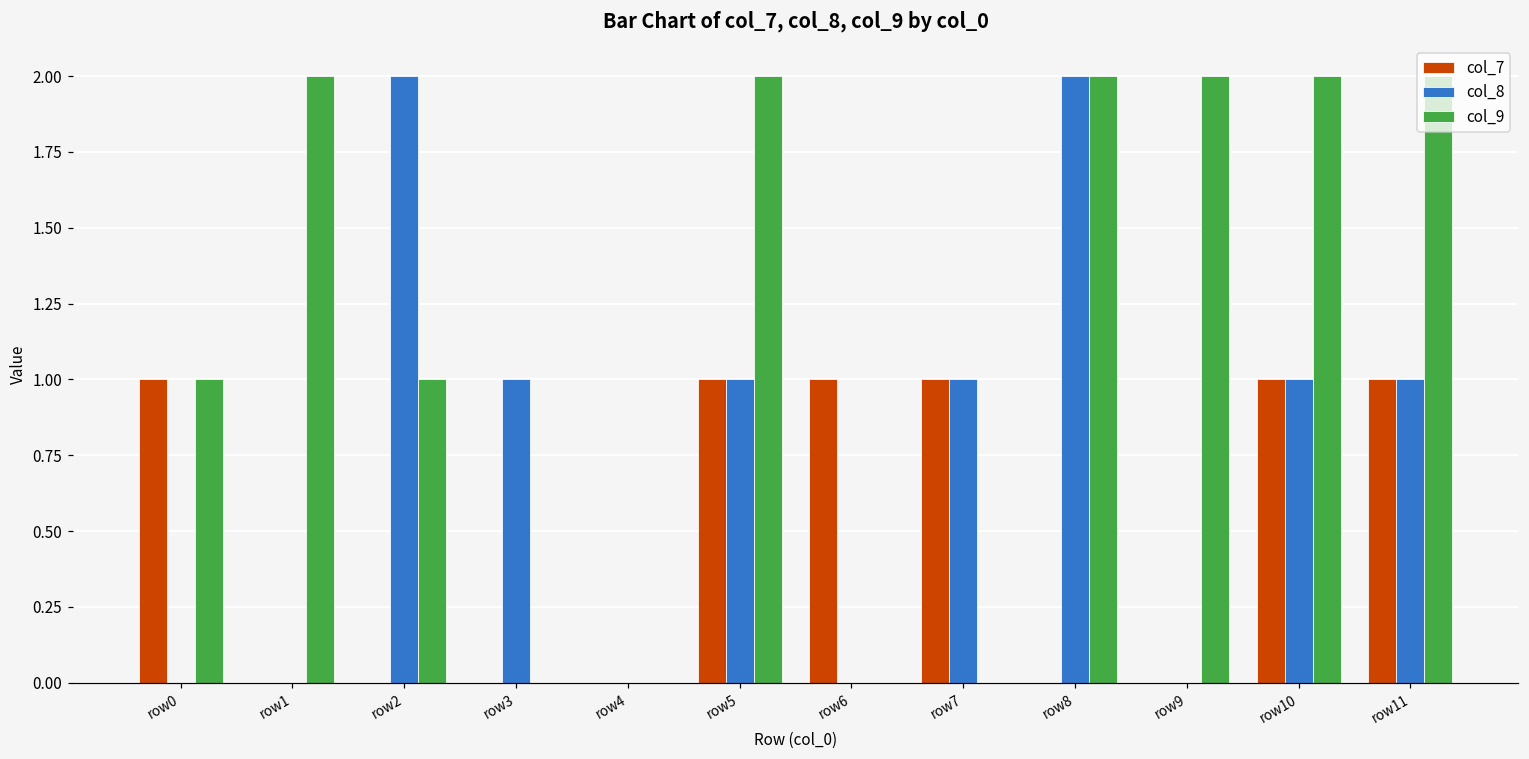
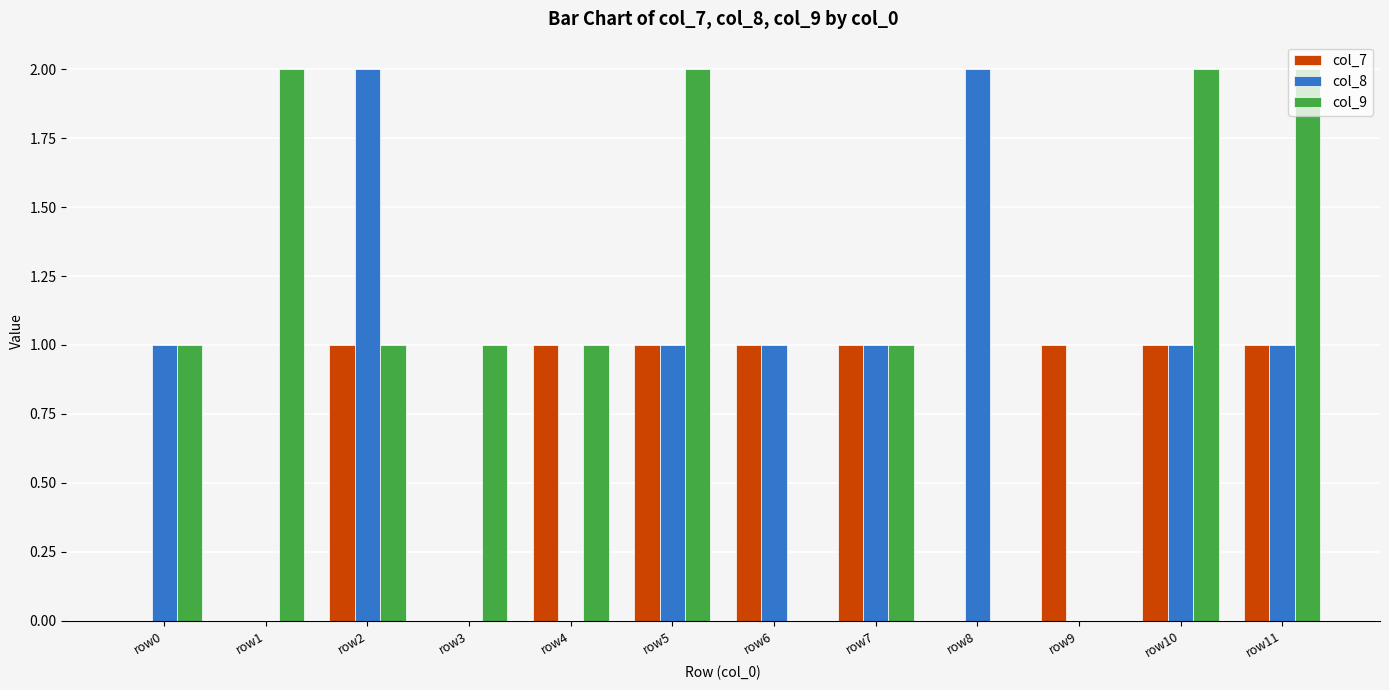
  {
    "col_7": {
-     "row0": 1,
+     "row0": 0,
      "row1": 0,
-     "row2": 0,
+     "row2": 1,
      "row3": 0,
-     "row4": 0,
+     "row4": 1,
      "row5": 1,
      "row6": 1,
      "row7": 1,
      "row8": 0,
-     "row9": 0,
+     "row9": 1,
      "row10": 1,
      "row11": 1
    },
    "col_8": {
-     "row0": 0,
+     "row0": 1,
      "row1": 0,
      "row2": 2,
-     "row3": 1,
+     "row3": 0,
      "row4": 0,
      "row5": 1,
-     "row6": 0,
+     "row6": 1,
      "row7": 1,
      "row8": 2,
      "row9": 0,
      "row10": 1,
      "row11": 1
    },
    "col_9": {
      "row0": 1,
      "row1": 2,
      "row2": 1,
-     "row3": 0,
-     "row4": 0,
+     "row3": 1,
+     "row4": 1,
      "row5": 2,
      "row6": 0,
-     "row7": 0,
-     "row8": 2,
-     "row9": 2,
+     "row7": 1,
+     "row8": 0,
+     "row9": 0,
      "row10": 2
    }
  }
